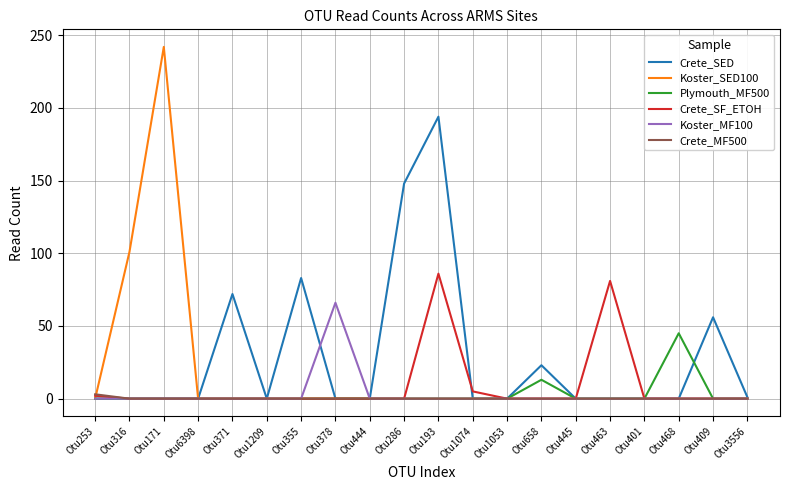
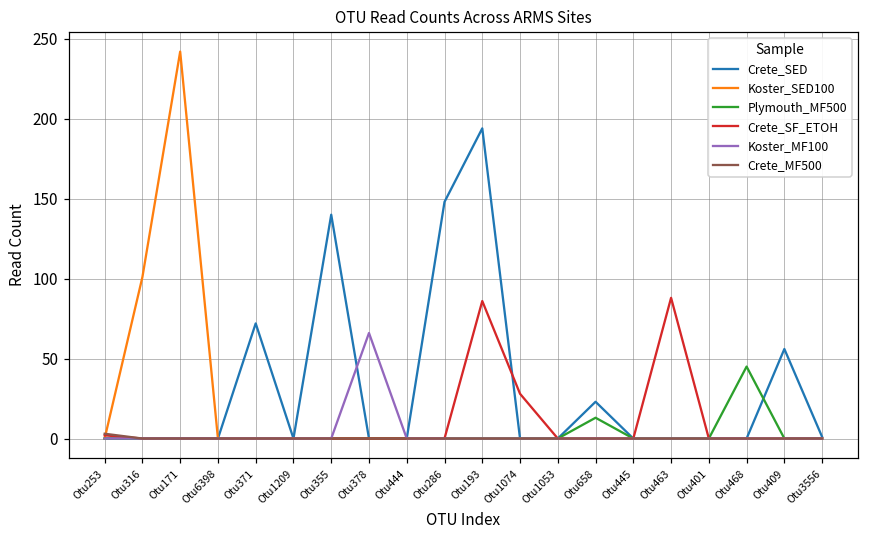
  {
    "Crete_SED": {
      "Otu371": 72,
-     "Otu355": 83,
+     "Otu355": 140,
      "Otu286": 148,
      "Otu193": 194,
      "Otu658": 23,
      "Otu409": 56
    },
    "Koster_SED100": {
      "Otu316": 101,
      "Otu171": 242
    },
    "Plymouth_MF500": {
      "Otu658": 13,
      "Otu468": 45
    },
    "Crete_SF_ETOH": {
      "Otu193": 86,
-     "Otu1074": 5,
-     "Otu463": 81
+     "Otu1074": 28,
+     "Otu463": 88
    },
    "Koster_MF100": {
      "Otu378": 66
    }
  }
